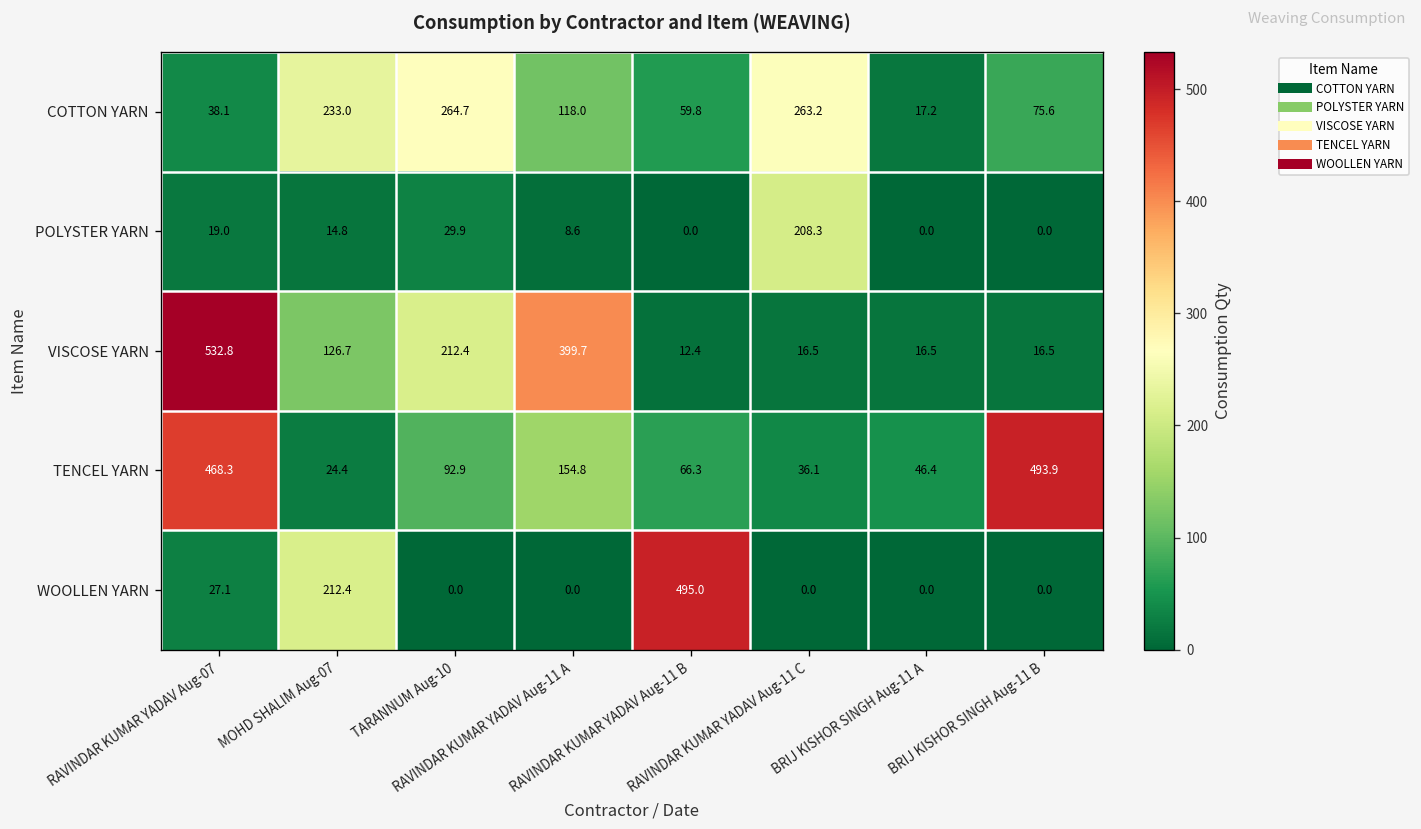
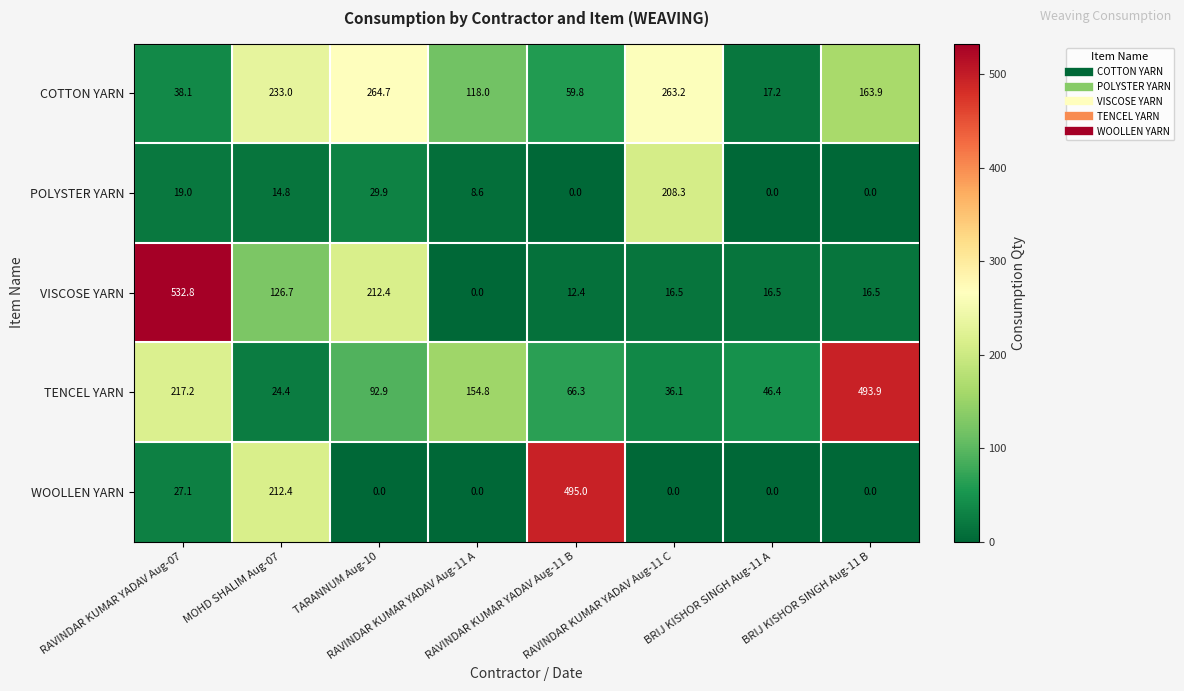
  {
    "COTTON YARN": {
      "RAVINDAR KUMAR YADAV Aug-07": 38.1,
      "MOHD SHALIM Aug-07": 233.0,
      "TARANNUM Aug-10": 264.7,
      "RAVINDAR KUMAR YADAV Aug-11 A": 118.0,
      "RAVINDAR KUMAR YADAV Aug-11 B": 59.8,
      "RAVINDAR KUMAR YADAV Aug-11 C": 263.2,
      "BRIJ KISHOR SINGH Aug-11 A": 17.2,
-     "BRIJ KISHOR SINGH Aug-11 B": 75.6
+     "BRIJ KISHOR SINGH Aug-11 B": 163.9
    },
    "POLYSTER YARN": {
      "RAVINDAR KUMAR YADAV Aug-07": 19.0,
      "MOHD SHALIM Aug-07": 14.8,
      "TARANNUM Aug-10": 29.9,
      "RAVINDAR KUMAR YADAV Aug-11 A": 8.6,
      "RAVINDAR KUMAR YADAV Aug-11 B": 0.0,
      "RAVINDAR KUMAR YADAV Aug-11 C": 208.3,
      "BRIJ KISHOR SINGH Aug-11 A": 0.0,
      "BRIJ KISHOR SINGH Aug-11 B": 0.0
    },
    "VISCOSE YARN": {
      "RAVINDAR KUMAR YADAV Aug-07": 532.8,
      "MOHD SHALIM Aug-07": 126.7,
      "TARANNUM Aug-10": 212.4,
-     "RAVINDAR KUMAR YADAV Aug-11 A": 399.7,
+     "RAVINDAR KUMAR YADAV Aug-11 A": 0.0,
      "RAVINDAR KUMAR YADAV Aug-11 B": 12.4,
      "RAVINDAR KUMAR YADAV Aug-11 C": 16.5,
      "BRIJ KISHOR SINGH Aug-11 A": 16.5,
      "BRIJ KISHOR SINGH Aug-11 B": 16.5
    },
    "TENCEL YARN": {
-     "RAVINDAR KUMAR YADAV Aug-07": 468.3,
+     "RAVINDAR KUMAR YADAV Aug-07": 217.2,
      "MOHD SHALIM Aug-07": 24.4,
      "TARANNUM Aug-10": 92.9,
      "RAVINDAR KUMAR YADAV Aug-11 A": 154.8,
      "RAVINDAR KUMAR YADAV Aug-11 B": 66.3,
      "RAVINDAR KUMAR YADAV Aug-11 C": 36.1,
      "BRIJ KISHOR SINGH Aug-11 A": 46.4,
      "BRIJ KISHOR SINGH Aug-11 B": 493.9
    },
    "WOOLLEN YARN": {
      "RAVINDAR KUMAR YADAV Aug-07": 27.1,
      "MOHD SHALIM Aug-07": 212.4,
      "TARANNUM Aug-10": 0.0,
      "RAVINDAR KUMAR YADAV Aug-11 A": 0.0,
      "RAVINDAR KUMAR YADAV Aug-11 B": 495.0,
      "RAVINDAR KUMAR YADAV Aug-11 C": 0.0,
      "BRIJ KISHOR SINGH Aug-11 A": 0.0,
      "BRIJ KISHOR SINGH Aug-11 B": 0.0
    }
  }
